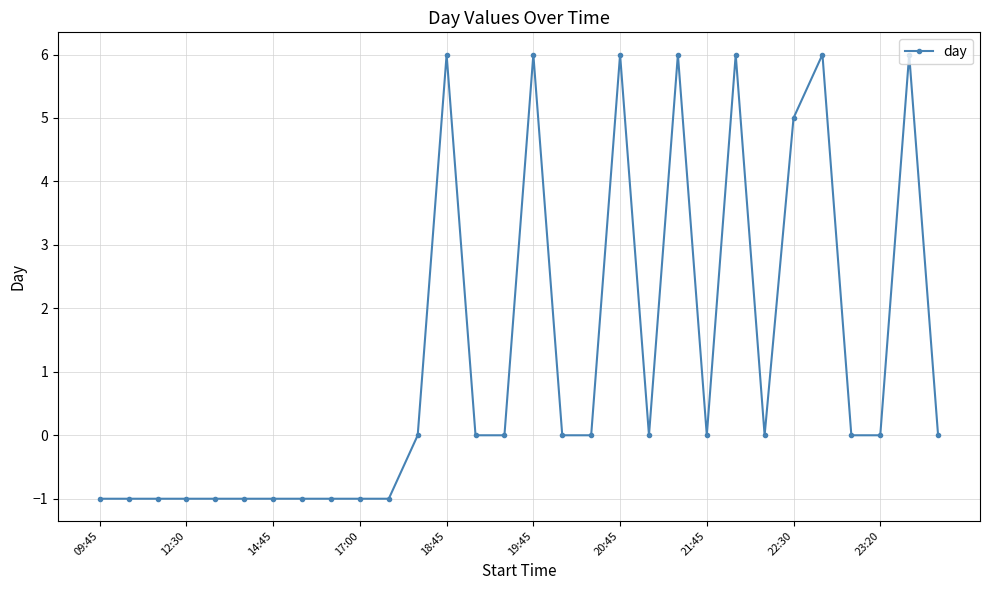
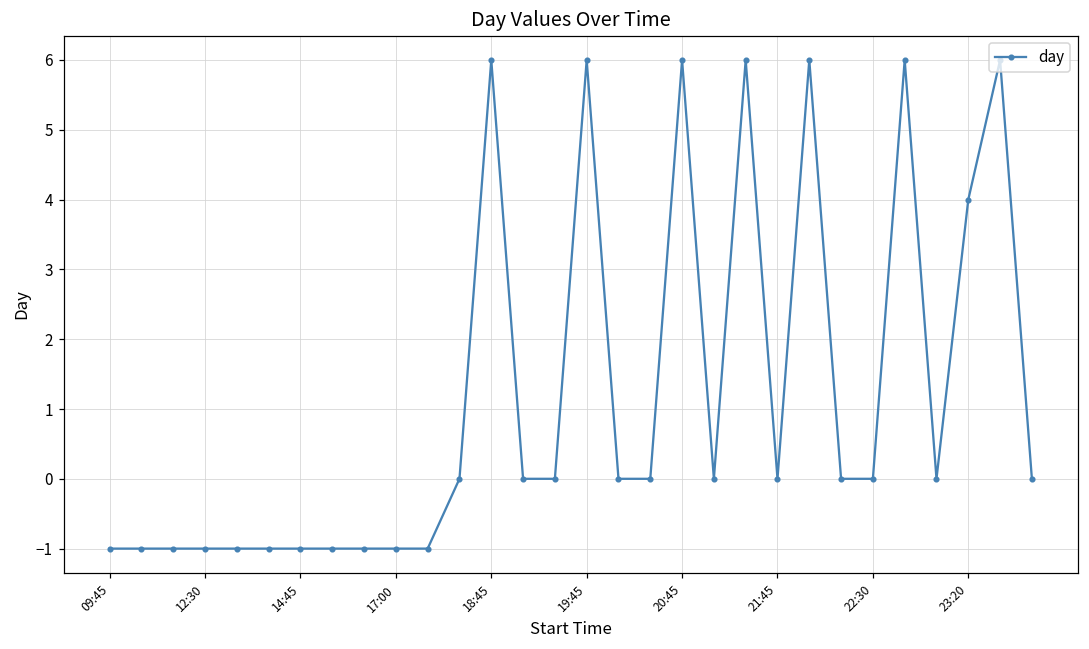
  {
    "09:45": -1,
    "12:30": -1,
    "14:45": -1,
    "17:00": -1,
    "18:45": 6,
    "19:45": 6,
    "20:45": 6,
    "21:45": 0,
-   "22:30": 5,
-   "23:20": 0
+   "22:30": 0,
+   "23:20": 4
  }
